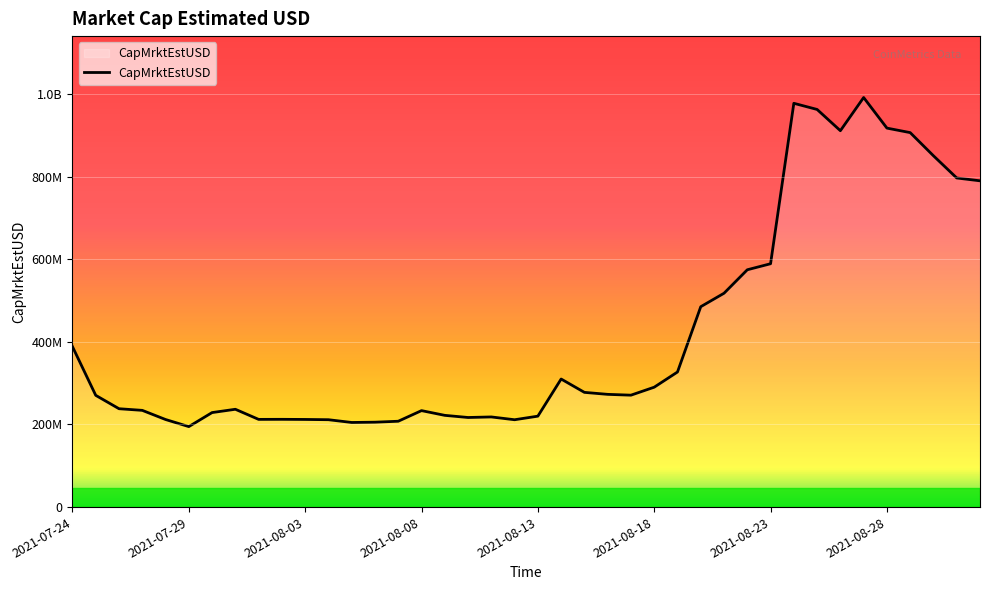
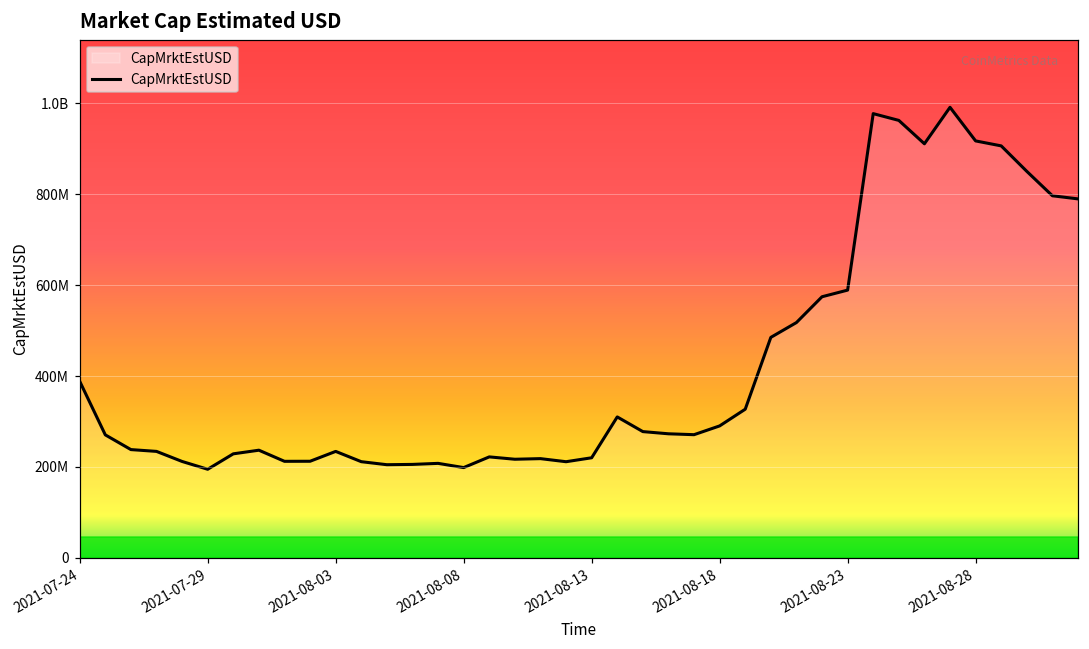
  {
    "2021-07-24": 390000000,
    "2021-07-29": 190000000,
-   "2021-08-03": 210000000,
-   "2021-08-08": 230000000,
+   "2021-08-03": 230000000,
+   "2021-08-08": 200000000,
    "2021-08-13": 220000000,
    "2021-08-18": 290000000,
    "2021-08-23": 590000000,
    "2021-08-28": 920000000
  }
